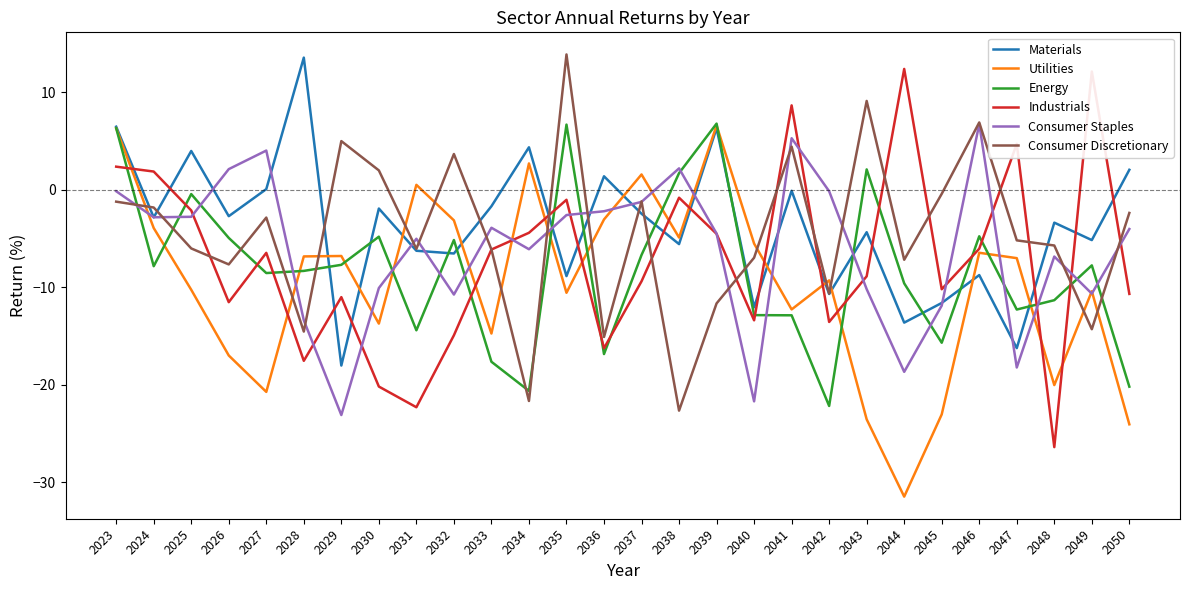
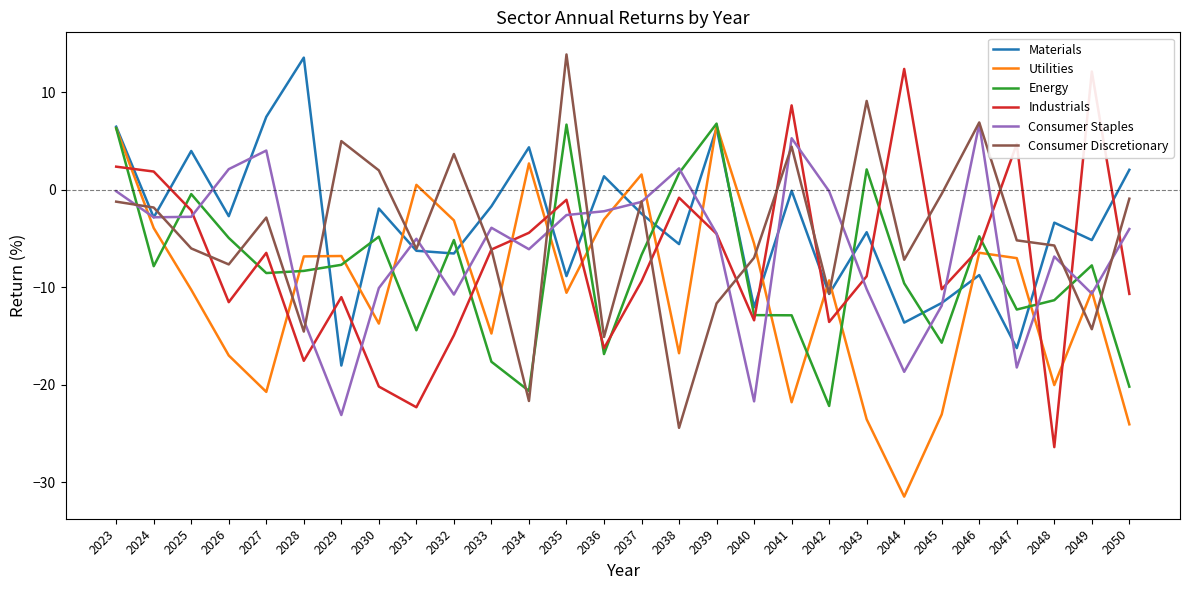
  {
    "Materials": {
      "2025": 4,
      "2026": -3,
-     "2027": 0,
+     "2027": 7,
      "2028": 14,
      "2029": -18,
      "2030": -2,
      "2032": -7,
      "2033": -2,
      "2034": 4,
      "2035": -9,
      "2036": 1,
      "2037": -2,
      "2038": -6,
      "2039": 6,
      "2040": -12,
      "2041": 0,
      "2043": -4,
      "2044": -14,
      "2045": -12,
      "2046": -9,
      "2047": -16,
      "2048": -3,
      "2049": -5,
      "2050": 2
    },
    "Utilities": {
      "2024": -4,
      "2025": -10,
      "2026": -17,
      "2027": -21,
      "2028": -7,
      "2029": -7,
      "2030": -14,
      "2031": 1,
      "2032": -3,
      "2033": -15,
      "2034": 3,
      "2035": -11,
      "2036": -3,
      "2037": 2,
-     "2038": -5,
+     "2038": -17,
      "2040": -6,
-     "2041": -12,
+     "2041": -22,
      "2042": -9,
      "2043": -24,
      "2044": -31,
      "2045": -23,
      "2046": -6,
      "2047": -7,
      "2048": -20,
      "2050": -24
    },
    "Energy": {
      "2024": -8,
      "2025": 0,
      "2026": -5,
      "2027": -9,
      "2028": -8,
      "2029": -8,
      "2030": -5,
      "2031": -14,
      "2032": -5,
      "2033": -18,
      "2034": -21,
      "2035": 7,
      "2036": -17,
      "2037": -7,
      "2038": 2,
      "2040": -13,
      "2041": -13,
      "2042": -22,
      "2043": 2,
      "2044": -10,
      "2045": -16,
      "2046": -5,
      "2047": -12,
      "2048": -11,
      "2049": -8,
      "2050": -20
    },
    "Industrials": {
      "2023": 2,
      "2024": 2,
      "2025": -2,
      "2026": -12,
      "2027": -6,
      "2028": -18,
      "2029": -11,
      "2030": -20,
      "2031": -22,
      "2032": -15,
      "2034": -4,
      "2035": -1,
      "2036": -16,
      "2037": -9,
      "2038": -1,
      "2040": -13,
      "2041": 9,
      "2042": -14,
      "2043": -9,
      "2044": 12,
      "2045": -10,
      "2046": -6,
      "2048": -26,
      "2050": -11
    },
    "Consumer Staples": {
      "2023": 0,
      "2025": -3,
      "2026": 2,
      "2027": 4,
      "2028": -13,
      "2029": -23,
      "2030": -10,
      "2031": -5,
      "2032": -11,
      "2033": -4,
      "2034": -6,
      "2035": -3,
      "2036": -2,
      "2038": 2,
      "2040": -22,
      "2041": 5,
      "2042": 0,
      "2043": -10,
      "2044": -19,
      "2045": -12,
      "2047": -18,
      "2048": -7,
      "2050": -4
    },
    "Consumer Discretionary": {
      "2023": -1,
      "2024": -2,
      "2025": -6,
      "2026": -8,
      "2027": -3,
      "2028": -15,
      "2029": 5,
      "2030": 2,
      "2032": 4,
      "2034": -22,
      "2035": 14,
      "2036": -15,
-     "2038": -23,
+     "2038": -24,
      "2039": -12,
      "2040": -7,
      "2041": 4,
      "2043": 9,
      "2044": -7,
      "2045": 0,
      "2047": -5,
      "2048": -6,
      "2049": -14,
-     "2050": -2
+     "2050": -1
    }
  }
